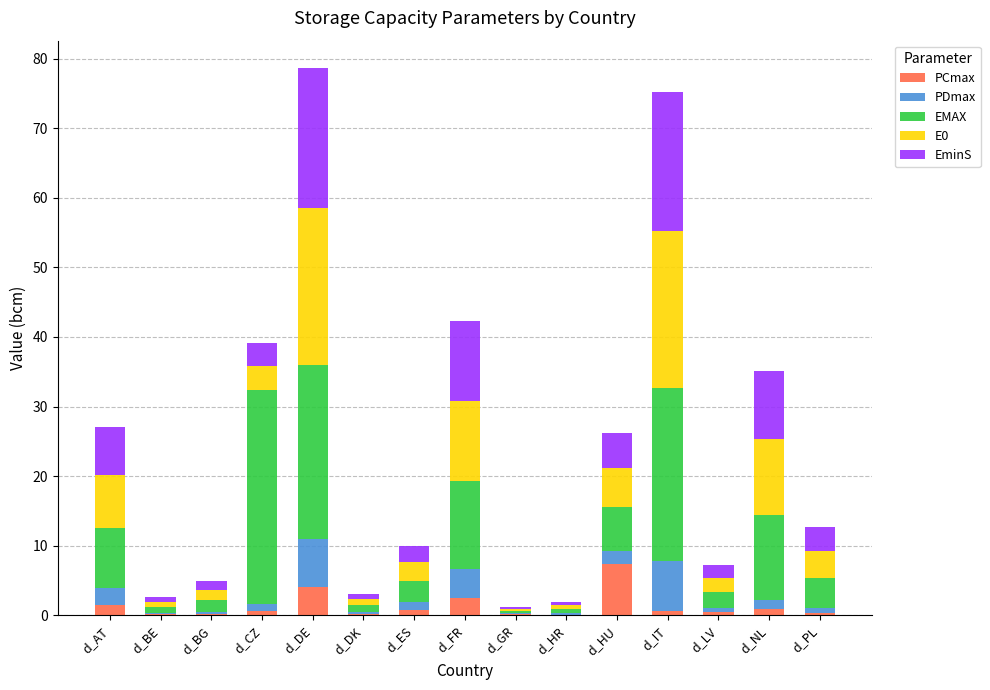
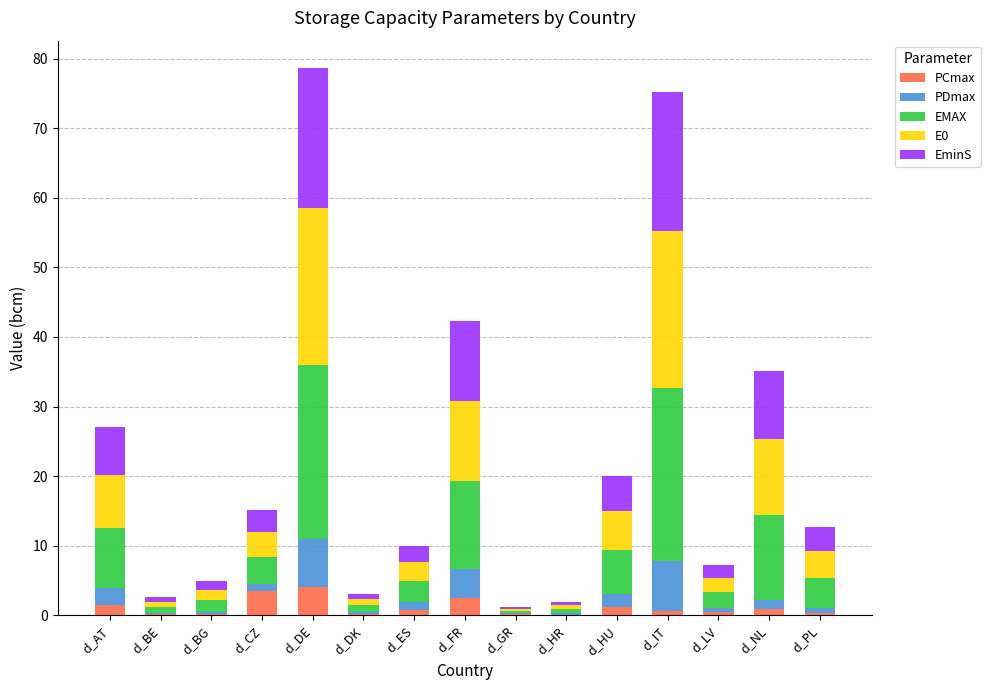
  {
    "PCmax": {
      "d_AT": 1,
-     "d_CZ": 1,
+     "d_CZ": 3,
      "d_DE": 4,
      "d_ES": 1,
      "d_FR": 2,
-     "d_HU": 7,
+     "d_HU": 1,
      "d_IT": 1,
      "d_LV": 0,
      "d_NL": 1,
      "d_PL": 0
    },
    "PDmax": {
      "d_AT": 2,
      "d_CZ": 1,
      "d_DE": 7,
      "d_ES": 1,
      "d_FR": 4,
      "d_HU": 2,
      "d_IT": 7,
      "d_LV": 1,
      "d_NL": 1,
      "d_PL": 1
    },
    "EMAX": {
      "d_AT": 9,
      "d_BE": 1,
      "d_BG": 2,
-     "d_CZ": 31,
+     "d_CZ": 4,
      "d_DE": 25,
      "d_DK": 1,
      "d_ES": 3,
      "d_FR": 13,
      "d_HR": 1,
      "d_HU": 6,
      "d_IT": 25,
      "d_LV": 2,
      "d_NL": 12,
      "d_PL": 4
    },
    "E0": {
      "d_AT": 8,
      "d_BE": 1,
      "d_BG": 1,
      "d_CZ": 4,
      "d_DE": 23,
      "d_DK": 1,
      "d_ES": 3,
      "d_FR": 11,
      "d_HR": 1,
      "d_HU": 6,
      "d_IT": 22,
      "d_LV": 2,
      "d_NL": 11,
      "d_PL": 4
    },
    "EminS": {
      "d_AT": 7,
      "d_BE": 1,
      "d_BG": 1,
      "d_CZ": 3,
      "d_DE": 20,
      "d_DK": 1,
      "d_ES": 2,
      "d_FR": 11,
      "d_HR": 0,
      "d_HU": 5,
      "d_IT": 20,
      "d_LV": 2,
      "d_NL": 10,
      "d_PL": 3
    }
  }
